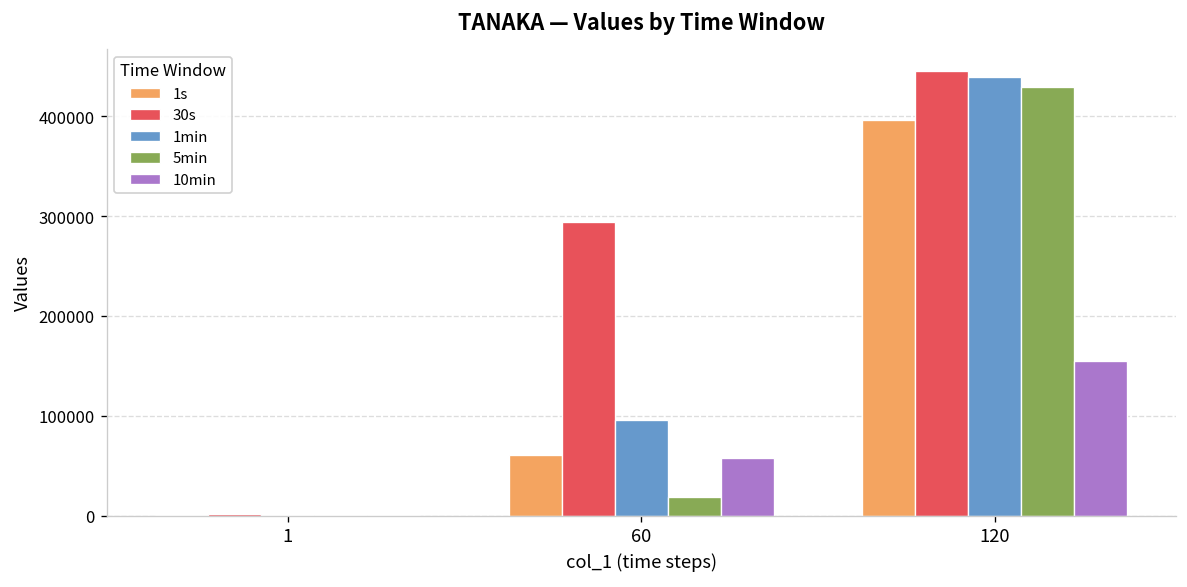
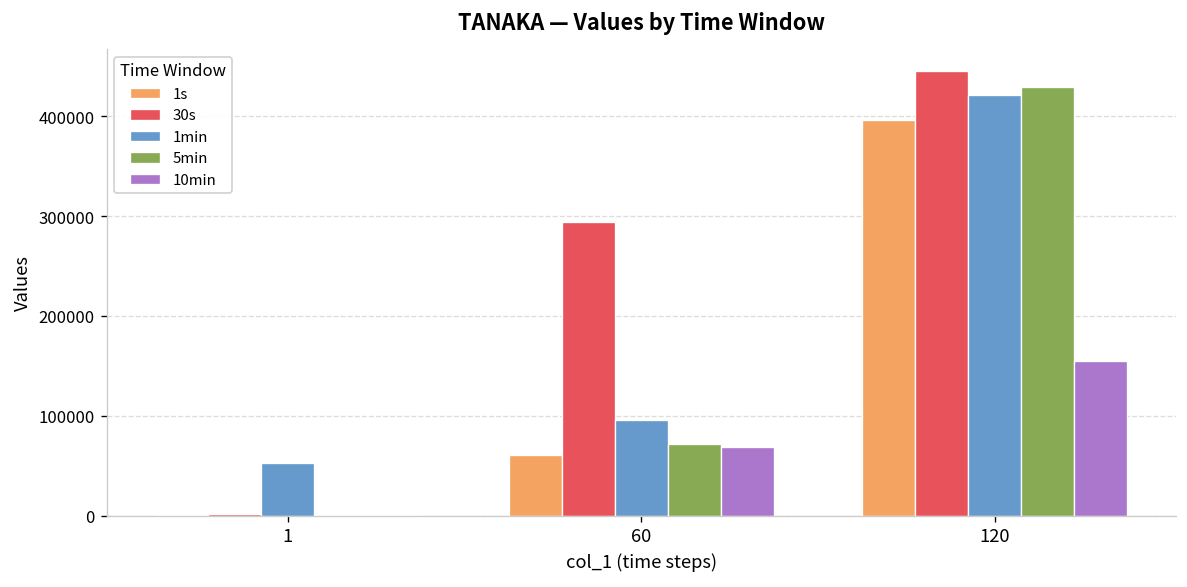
  {
    "1s": {
      "60": 60000,
      "120": 400000
    },
    "30s": {
      "60": 290000,
      "120": 450000
    },
    "1min": {
-     "1": 0,
+     "1": 50000,
      "60": 100000,
-     "120": 440000
+     "120": 420000
    },
    "5min": {
-     "60": 20000,
+     "60": 70000,
      "120": 430000
    },
    "10min": {
-     "60": 60000,
+     "60": 70000,
      "120": 150000
    }
  }
